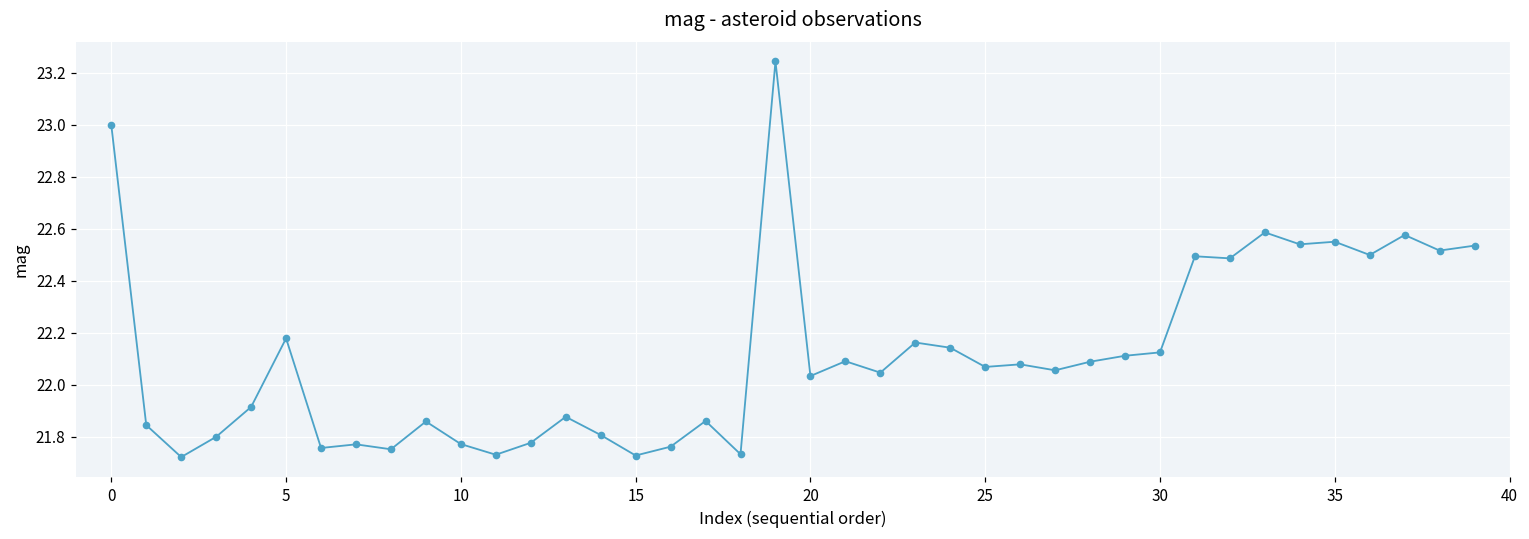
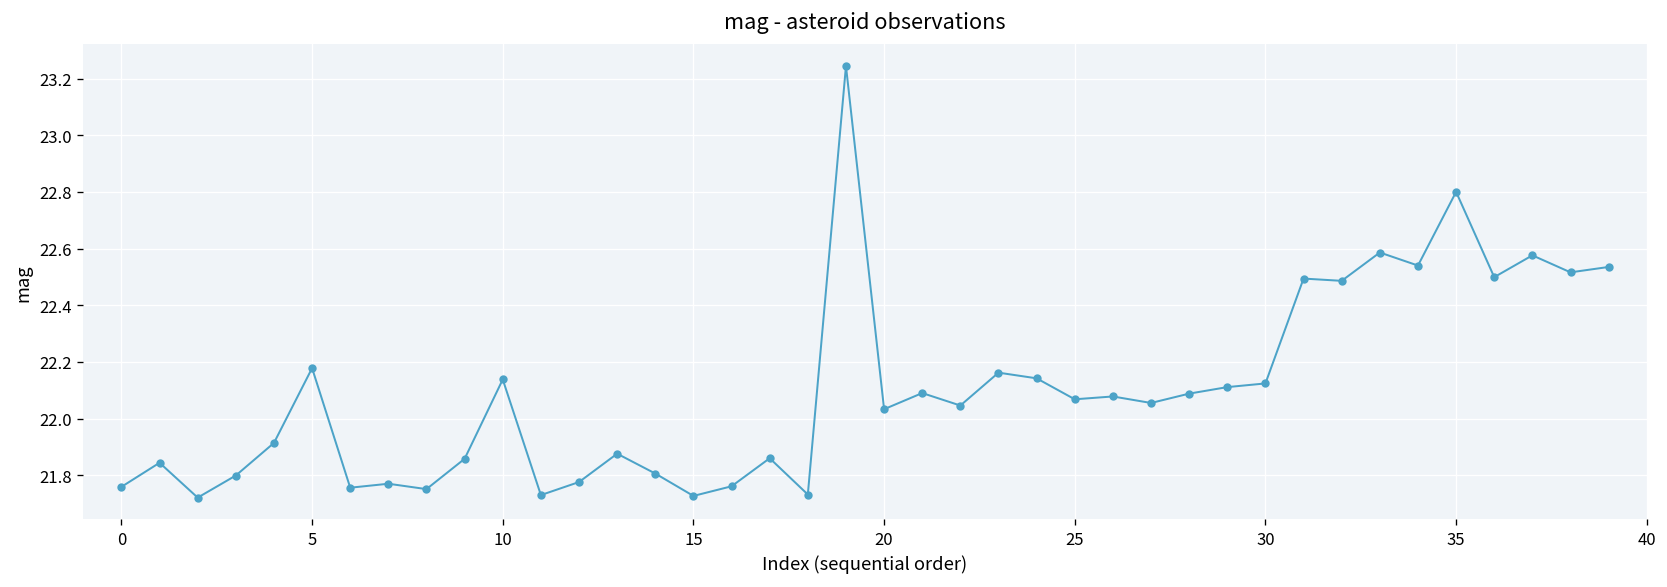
  {
-   "0": 23.00,
+   "0": 21.76,
    "5": 22.18,
-   "10": 21.77,
+   "10": 22.14,
    "15": 21.73,
    "20": 22.03,
    "25": 22.07,
    "30": 22.12,
-   "35": 22.55
+   "35": 22.80
  }
